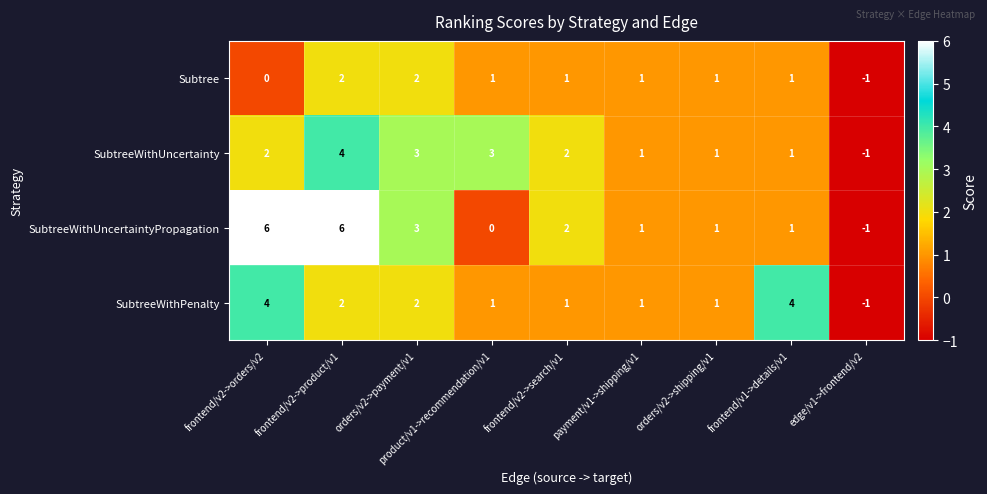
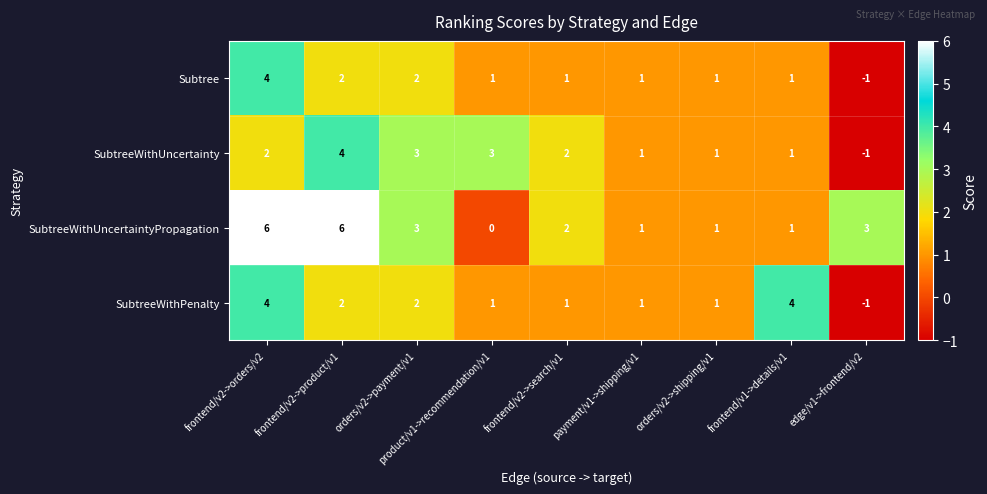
  {
    "Subtree": {
-     "frontend/v2->orders/v2": 0,
+     "frontend/v2->orders/v2": 4,
      "frontend/v2->product/v1": 2,
      "orders/v2->payment/v1": 2,
      "product/v1->recommendation/v1": 1,
      "frontend/v2->search/v1": 1,
      "payment/v1->shipping/v1": 1,
      "orders/v2->shipping/v1": 1,
      "frontend/v1->details/v1": 1,
      "edge/v1->frontend/v2": -1
    },
    "SubtreeWithUncertainty": {
      "frontend/v2->orders/v2": 2,
      "frontend/v2->product/v1": 4,
      "orders/v2->payment/v1": 3,
      "product/v1->recommendation/v1": 3,
      "frontend/v2->search/v1": 2,
      "payment/v1->shipping/v1": 1,
      "orders/v2->shipping/v1": 1,
      "frontend/v1->details/v1": 1,
      "edge/v1->frontend/v2": -1
    },
    "SubtreeWithUncertaintyPropagation": {
      "frontend/v2->orders/v2": 6,
      "frontend/v2->product/v1": 6,
      "orders/v2->payment/v1": 3,
      "product/v1->recommendation/v1": 0,
      "frontend/v2->search/v1": 2,
      "payment/v1->shipping/v1": 1,
      "orders/v2->shipping/v1": 1,
      "frontend/v1->details/v1": 1,
-     "edge/v1->frontend/v2": -1
+     "edge/v1->frontend/v2": 3
    },
    "SubtreeWithPenalty": {
      "frontend/v2->orders/v2": 4,
      "frontend/v2->product/v1": 2,
      "orders/v2->payment/v1": 2,
      "product/v1->recommendation/v1": 1,
      "frontend/v2->search/v1": 1,
      "payment/v1->shipping/v1": 1,
      "orders/v2->shipping/v1": 1,
      "frontend/v1->details/v1": 4,
      "edge/v1->frontend/v2": -1
    }
  }
